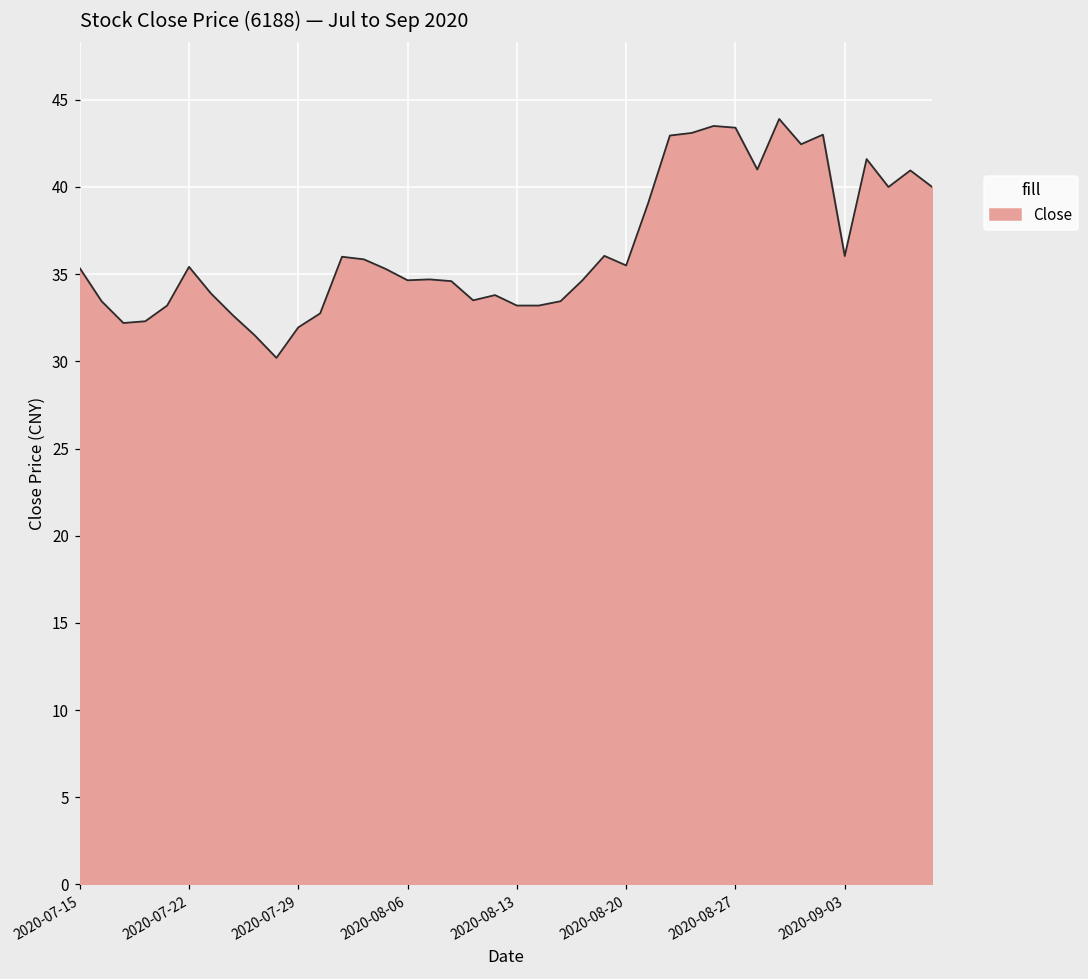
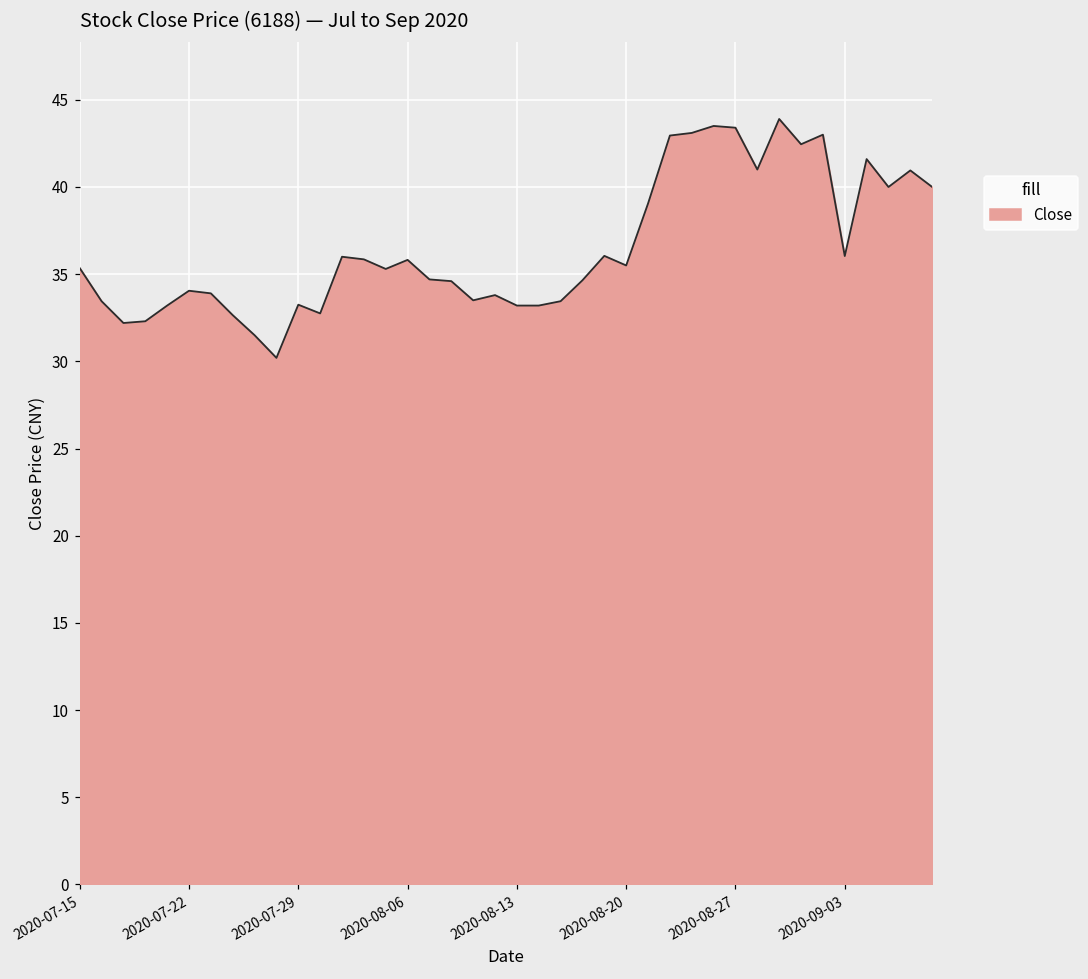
  {
    "2020-07-15": 35.4,
-   "2020-07-22": 35.4,
-   "2020-07-29": 32.0,
-   "2020-08-06": 34.7,
+   "2020-07-22": 34.1,
+   "2020-07-29": 33.3,
+   "2020-08-06": 35.8,
    "2020-08-13": 33.2,
    "2020-08-20": 35.5,
    "2020-08-27": 43.4,
    "2020-09-03": 36.0
  }
